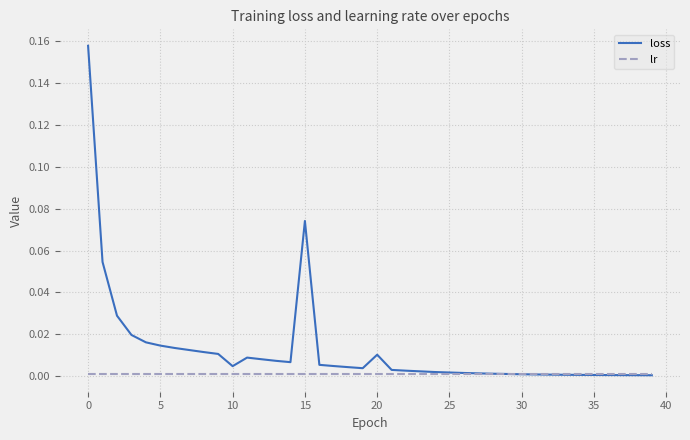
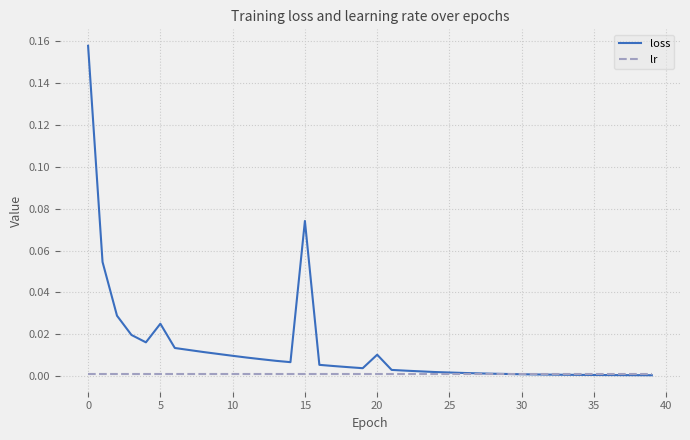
  {
    "loss": {
      "0": 0.158,
-     "5": 0.015,
-     "10": 0.005,
+     "5": 0.025,
+     "10": 0.010,
      "15": 0.074,
      "20": 0.010
    },
    "lr": {
      "0": 0.001,
      "5": 0.001,
      "10": 0.001,
      "15": 0.001,
      "20": 0.001
    }
  }
